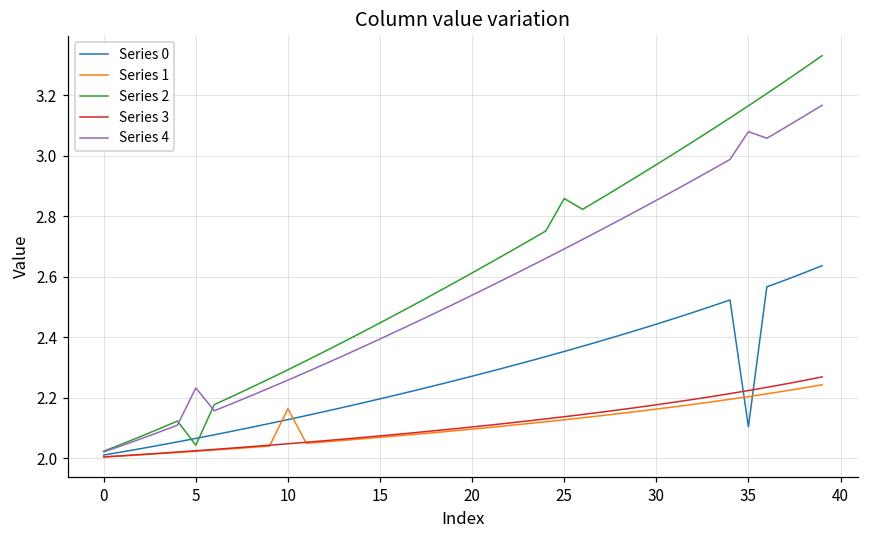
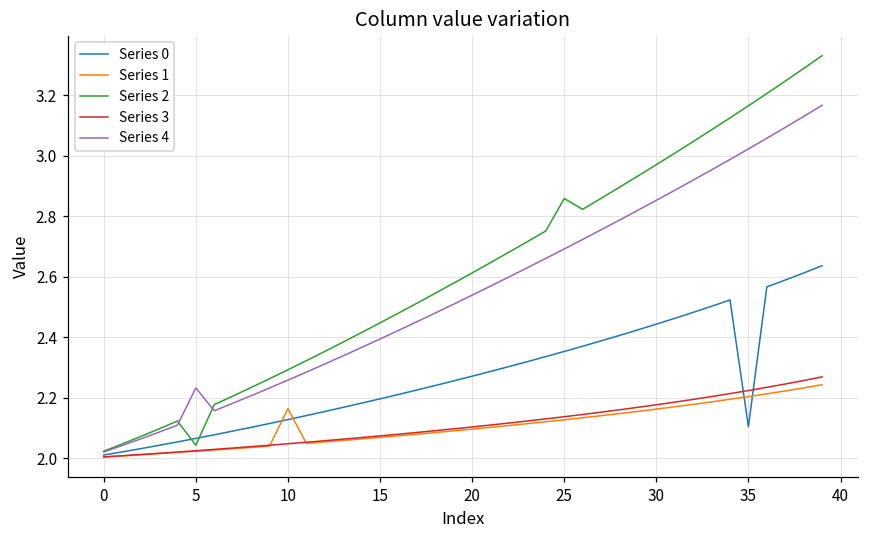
  {
    "Series 0": {
      "5": 2.07,
      "10": 2.13,
      "15": 2.20,
      "20": 2.27,
      "25": 2.35,
      "30": 2.44,
      "35": 2.10
    },
    "Series 1": {
      "10": 2.16,
      "25": 2.13,
      "30": 2.16,
      "35": 2.20
    },
    "Series 2": {
      "5": 2.04,
      "10": 2.29,
      "15": 2.45,
      "20": 2.61,
      "25": 2.86,
      "30": 2.97,
      "35": 3.16
    },
    "Series 3": {
      "10": 2.05,
      "25": 2.14,
      "30": 2.18,
      "35": 2.22
    },
    "Series 4": {
      "5": 2.23,
      "10": 2.26,
      "15": 2.39,
      "20": 2.54,
      "25": 2.69,
      "30": 2.85,
-     "35": 3.08
+     "35": 3.02
    }
  }
